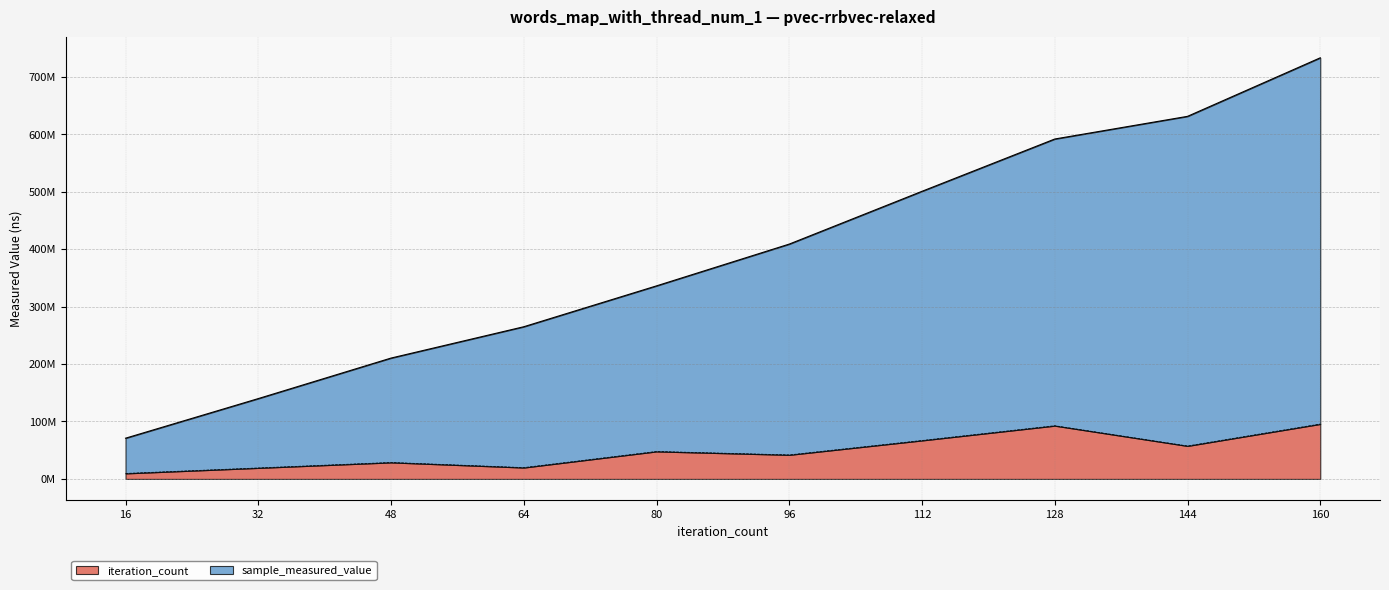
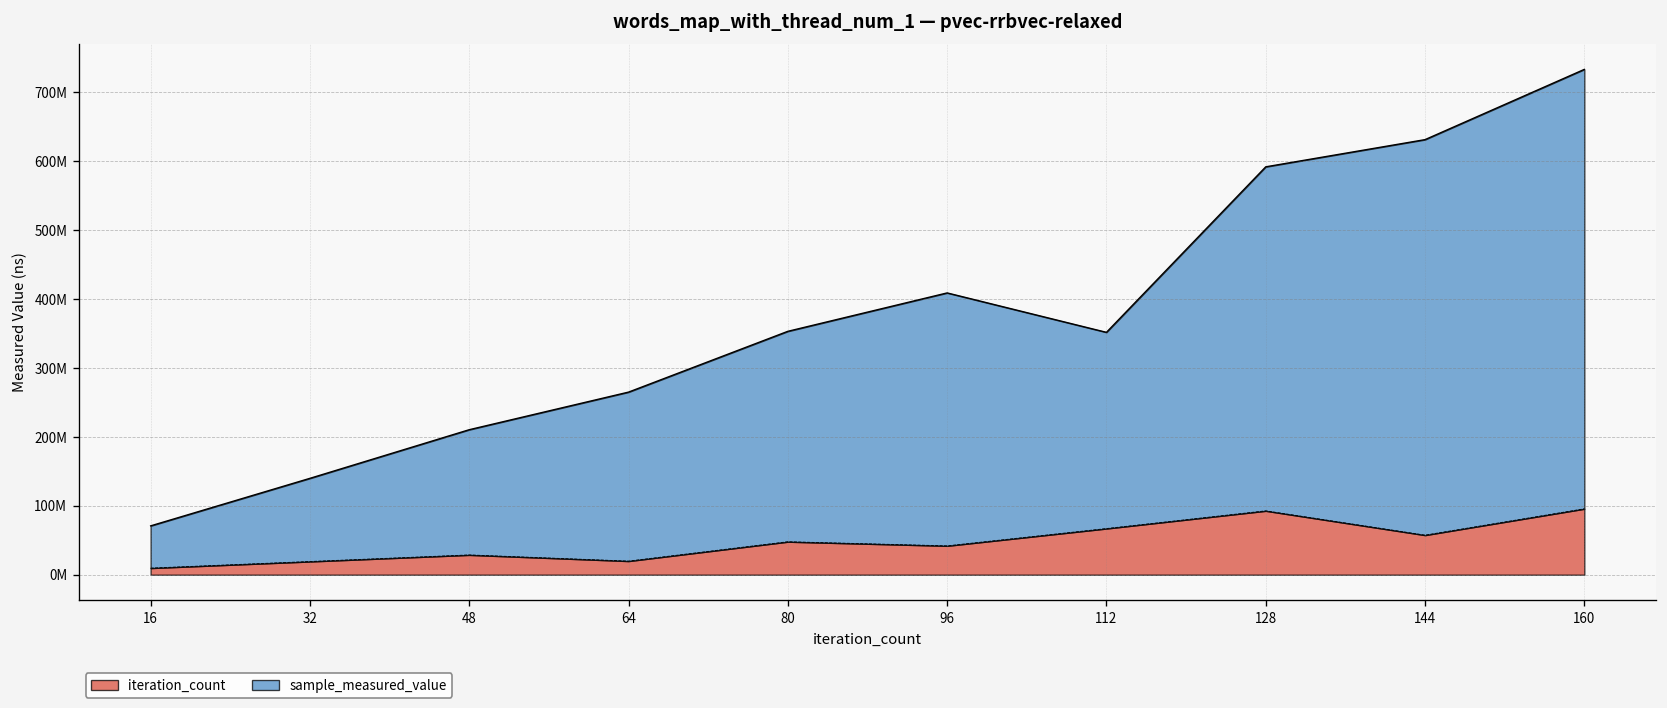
  {
    "iteration_count": {
      "16": 10000000,
      "32": 20000000,
      "48": 30000000,
      "64": 20000000,
      "80": 50000000,
      "96": 40000000,
      "112": 70000000,
      "128": 90000000,
      "144": 60000000,
      "160": 100000000
    },
    "sample_measured_value": {
      "16": 60000000,
      "32": 120000000,
      "48": 180000000,
      "64": 250000000,
-     "80": 290000000,
+     "80": 310000000,
      "96": 370000000,
-     "112": 430000000,
+     "112": 280000000,
      "128": 500000000,
      "144": 570000000,
      "160": 640000000
    }
  }
